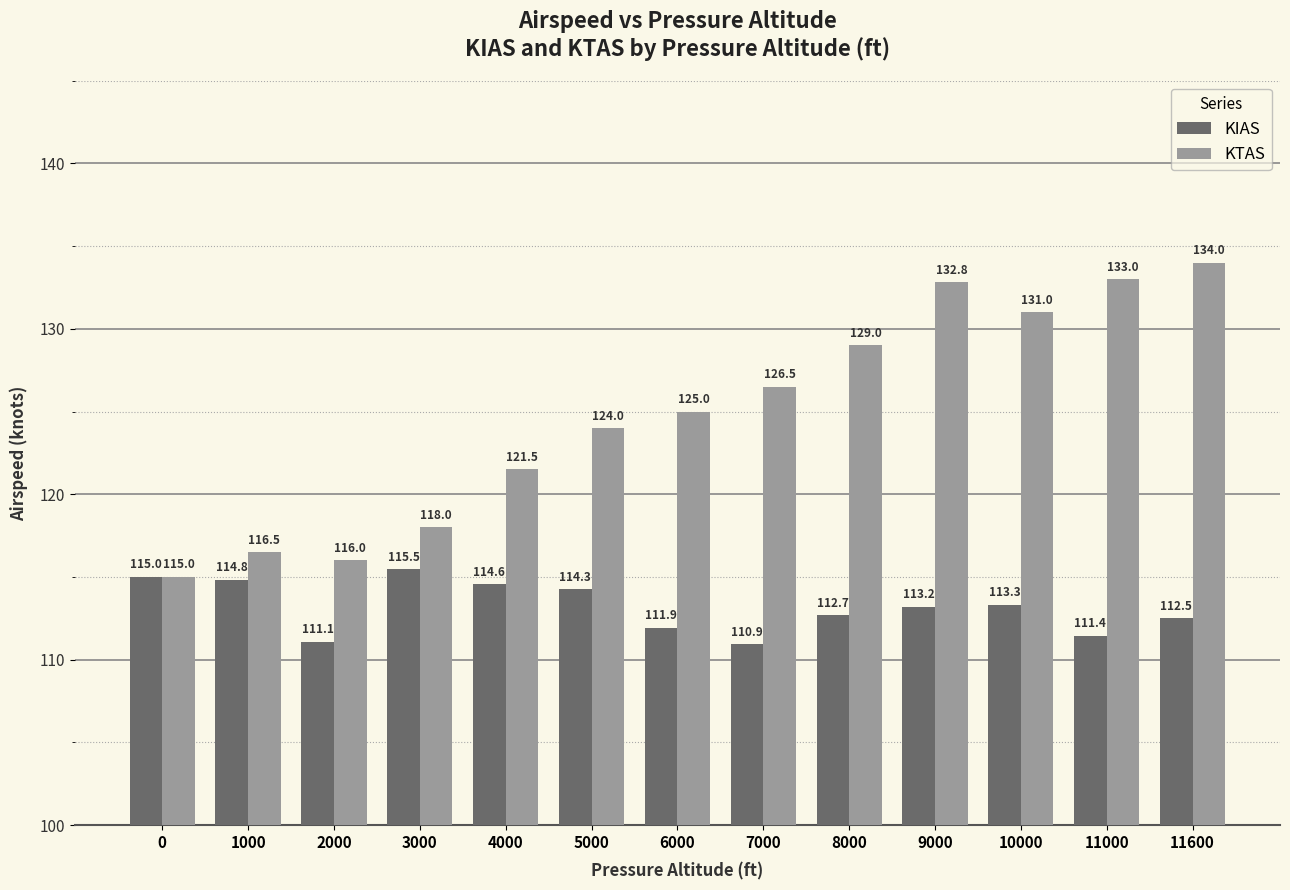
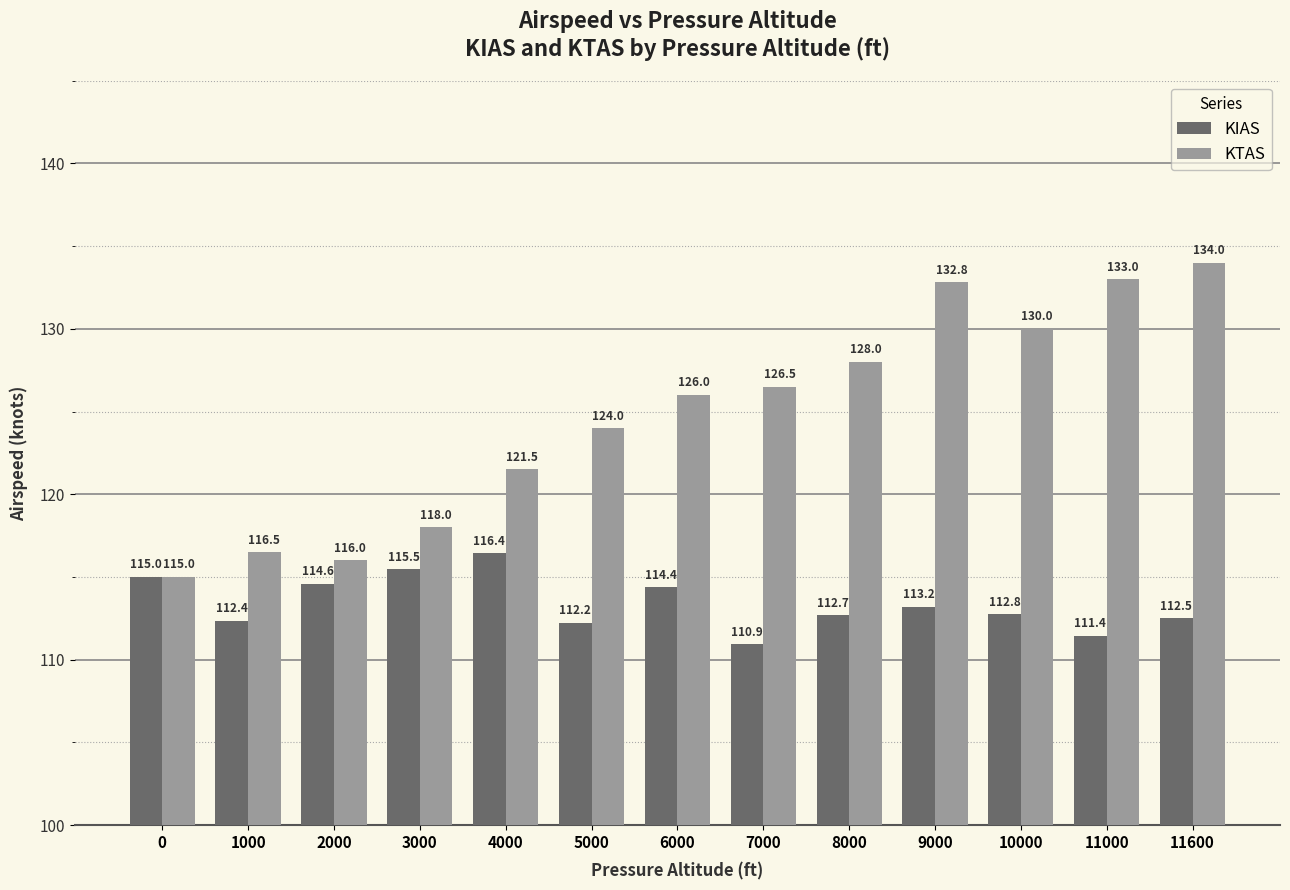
  {
    "KIAS": {
      "0": 115.0,
-     "1000": 114.8,
-     "2000": 111.1,
+     "1000": 112.4,
+     "2000": 114.6,
      "3000": 115.5,
-     "4000": 114.6,
-     "5000": 114.3,
-     "6000": 111.9,
+     "4000": 116.4,
+     "5000": 112.2,
+     "6000": 114.4,
      "7000": 110.9,
      "8000": 112.7,
      "9000": 113.2,
-     "10000": 113.3,
+     "10000": 112.8,
      "11000": 111.4,
      "11600": 112.5
    },
    "KTAS": {
      "0": 115.0,
      "1000": 116.5,
      "2000": 116.0,
      "3000": 118.0,
      "4000": 121.5,
      "5000": 124.0,
-     "6000": 125.0,
+     "6000": 126.0,
      "7000": 126.5,
-     "8000": 129.0,
+     "8000": 128.0,
      "9000": 132.8,
-     "10000": 131.0,
+     "10000": 130.0,
      "11000": 133.0,
      "11600": 134.0
    }
  }
